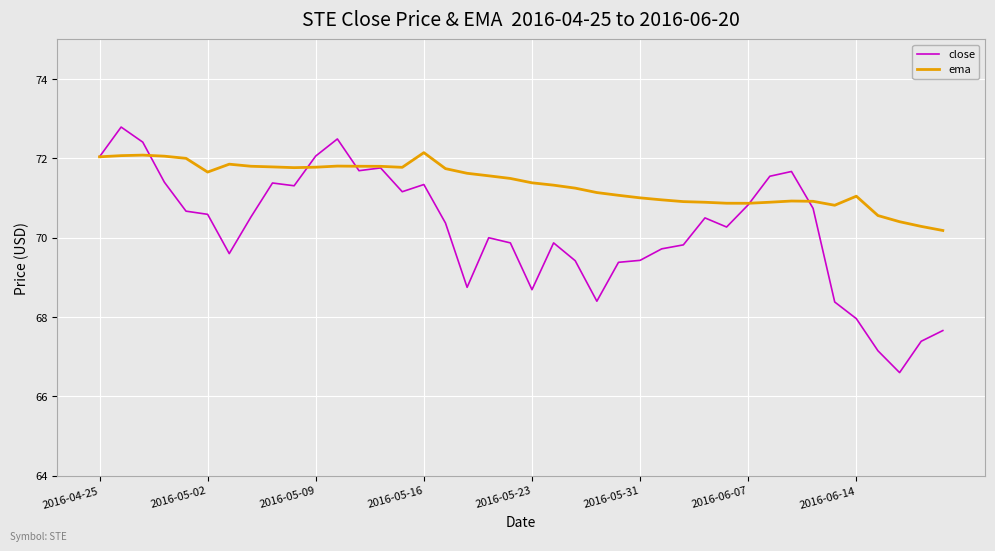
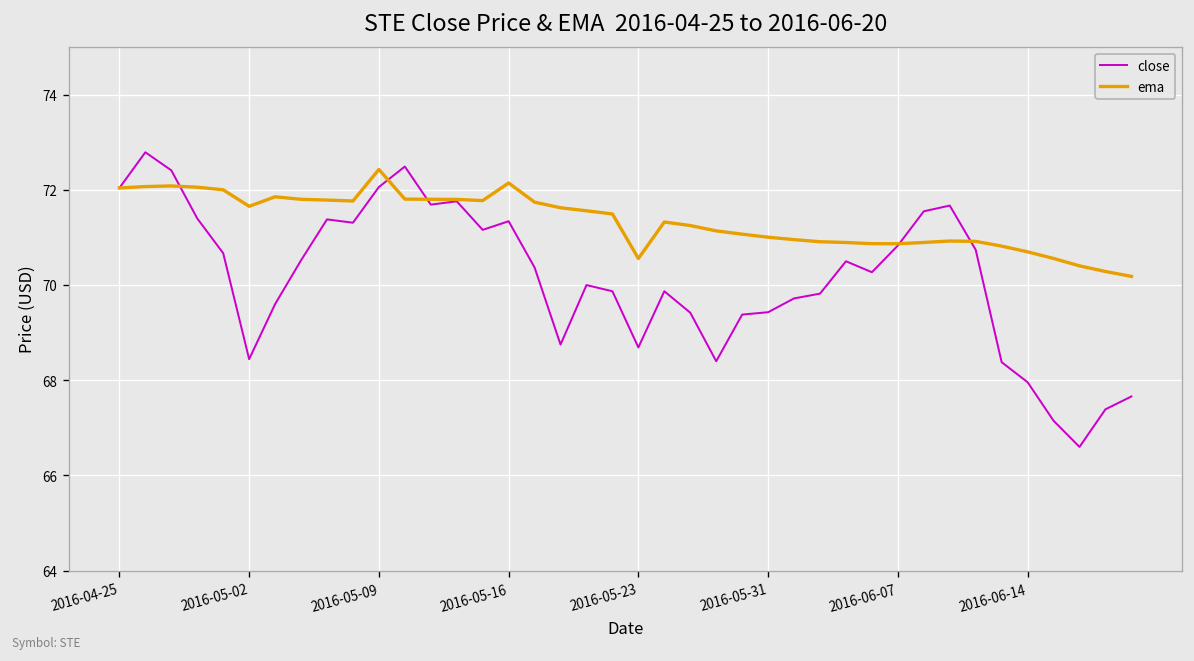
  {
    "close": {
-     "2016-05-02": 70.6,
+     "2016-05-02": 68.4,
      "2016-05-09": 72.1,
      "2016-05-16": 71.3,
      "2016-05-23": 68.7,
      "2016-05-31": 69.4,
      "2016-06-14": 68.0
    },
    "ema": {
      "2016-05-02": 71.7,
-     "2016-05-09": 71.8,
+     "2016-05-09": 72.4,
      "2016-05-16": 72.1,
-     "2016-05-23": 71.4,
+     "2016-05-23": 70.6,
      "2016-05-31": 71.0,
-     "2016-06-14": 71.0
+     "2016-06-14": 70.7
    }
  }
